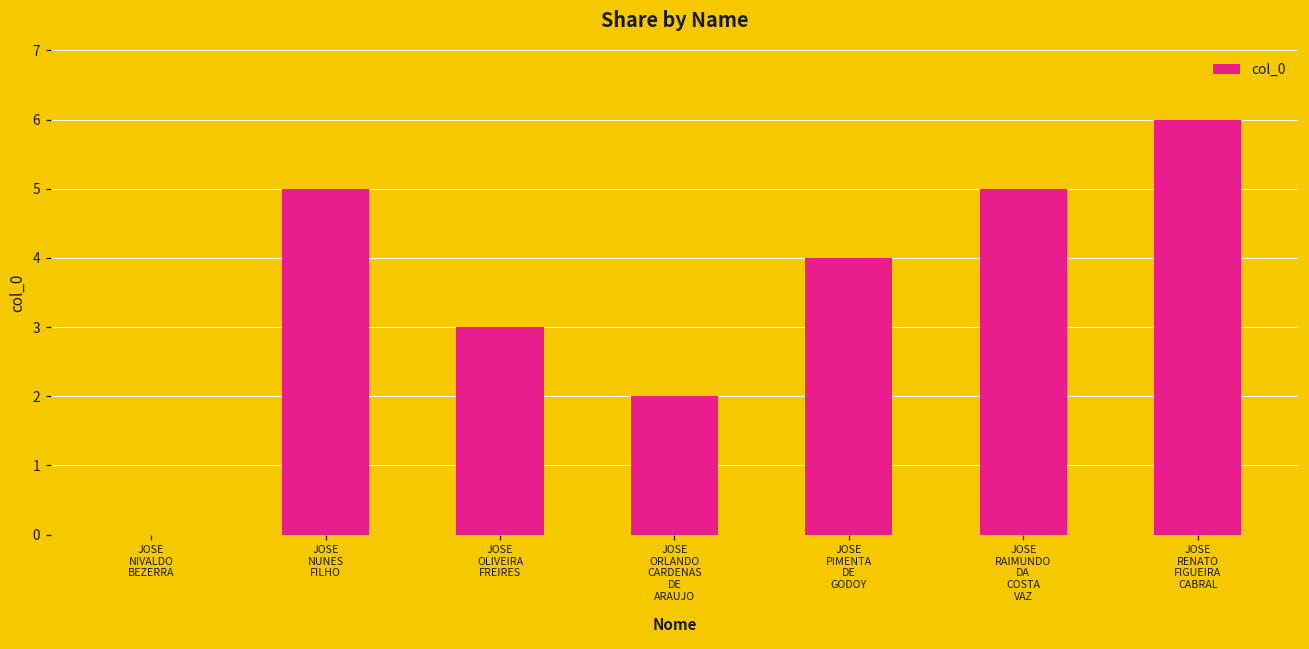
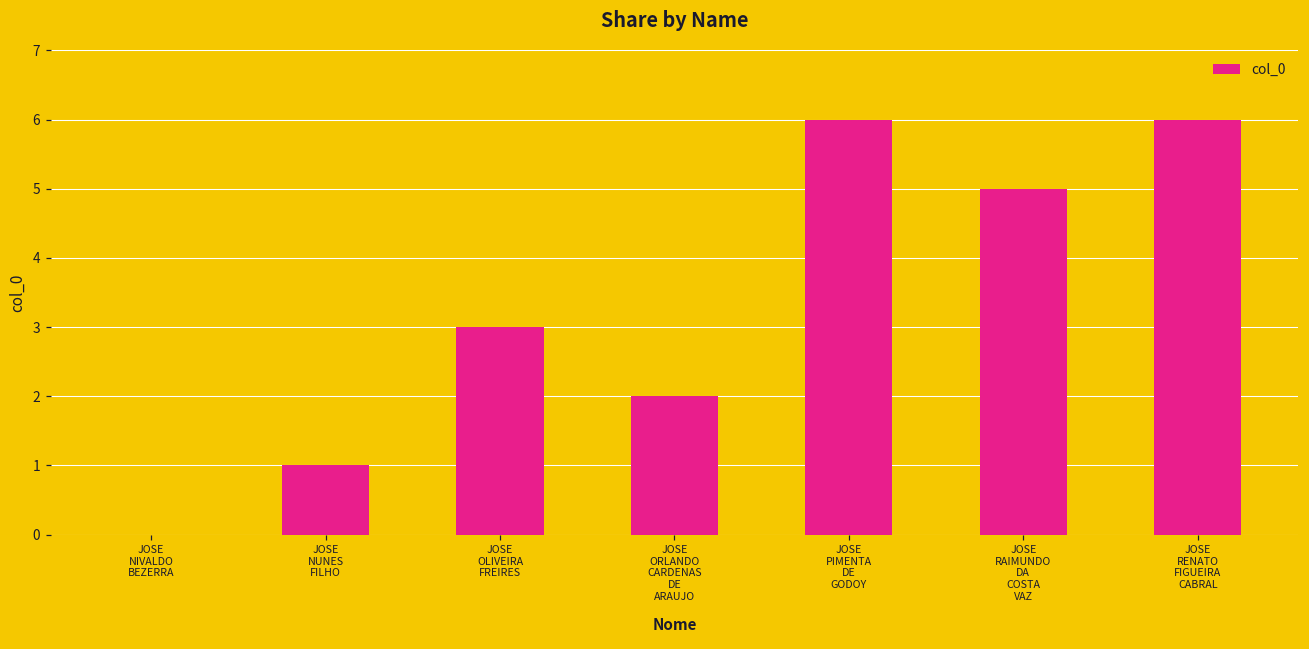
  {
    "JOSE NIVALDO BEZERRA": 0,
-   "JOSE NUNES FILHO": 5,
+   "JOSE NUNES FILHO": 1,
    "JOSE OLIVEIRA FREIRES": 3,
    "JOSE ORLANDO CARDENAS DE ARAUJO": 2,
-   "JOSE PIMENTA DE GODOY": 4,
+   "JOSE PIMENTA DE GODOY": 6,
    "JOSE RAIMUNDO DA COSTA VAZ": 5,
    "JOSE RENATO FIGUEIRA CABRAL": 6
  }
